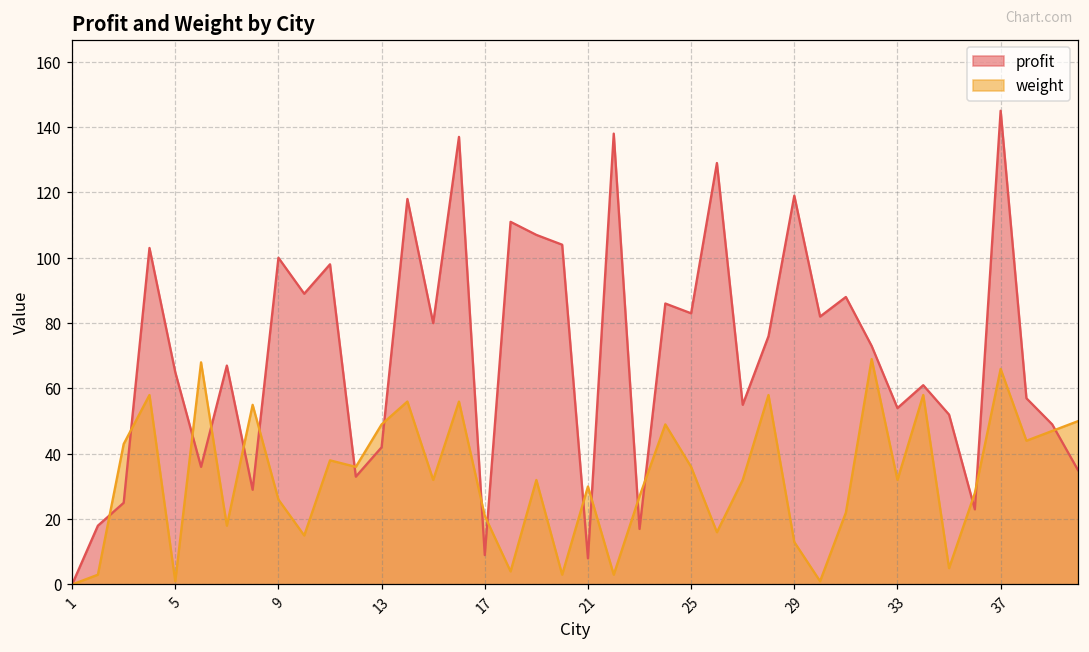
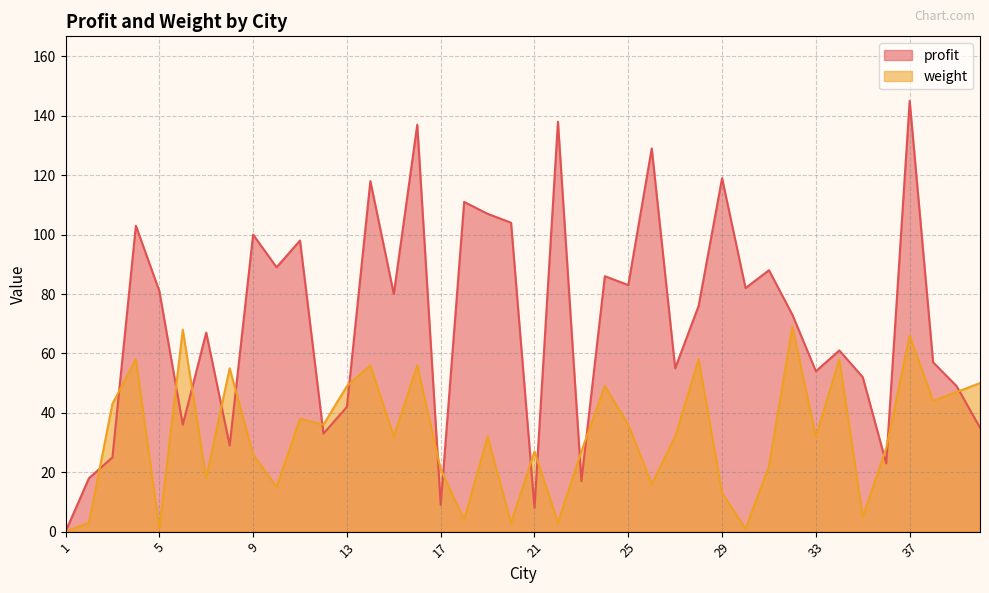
  {
    "profit": {
-     "5": 65,
+     "5": 81,
      "9": 100,
      "13": 42,
      "17": 9,
      "21": 8,
      "25": 83,
      "29": 119,
      "33": 54,
      "37": 145
    },
    "weight": {
      "5": 1,
      "9": 26,
      "13": 49,
      "17": 21,
-     "21": 30,
+     "21": 27,
      "25": 36,
      "29": 13,
      "33": 32,
      "37": 66
    }
  }
